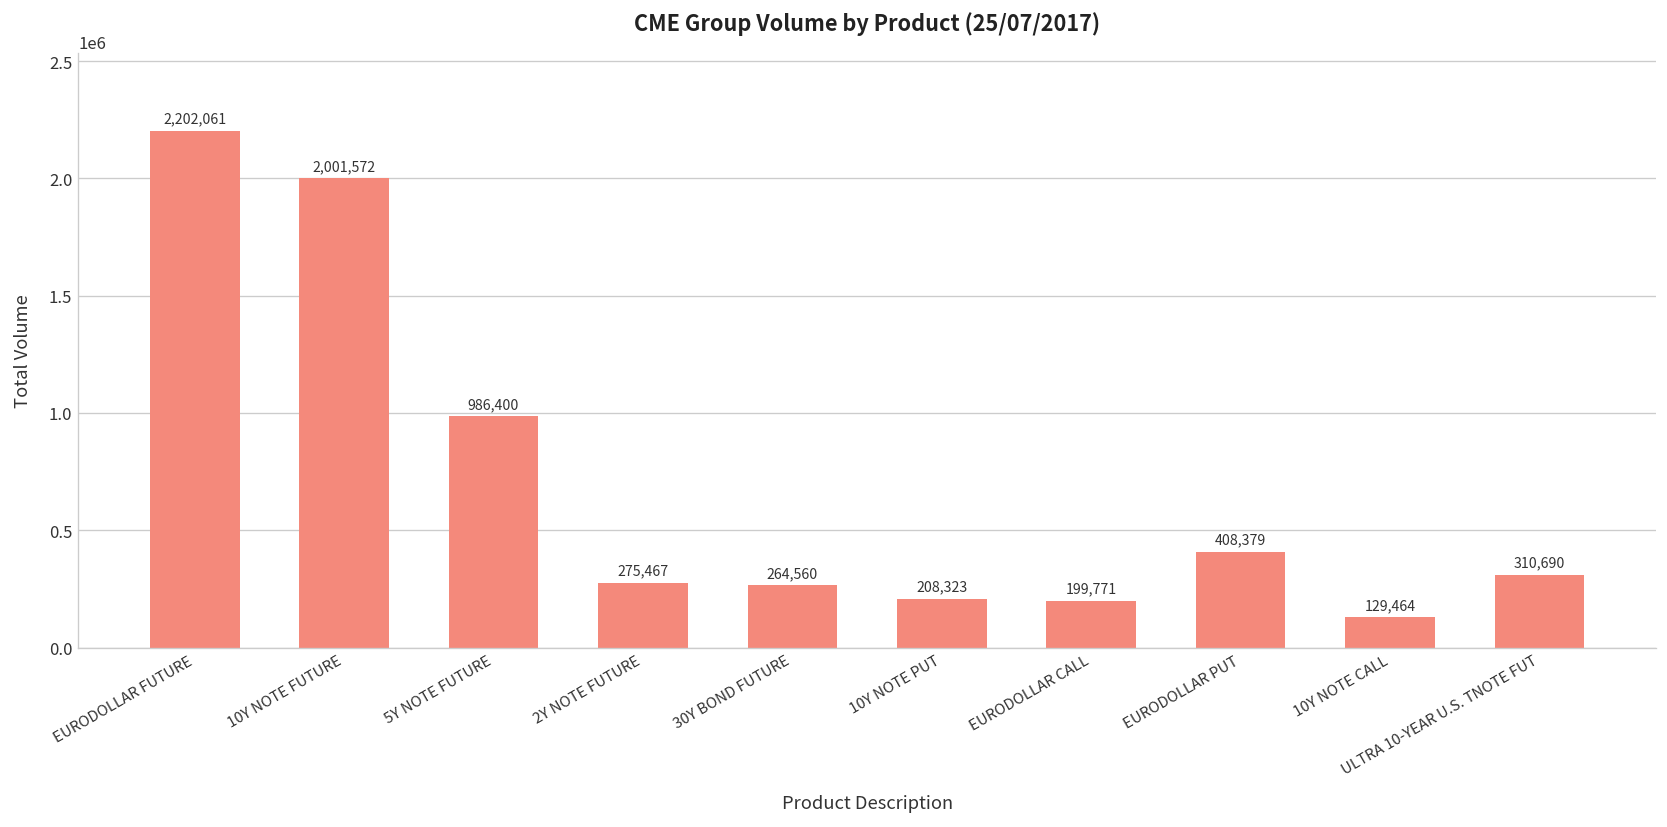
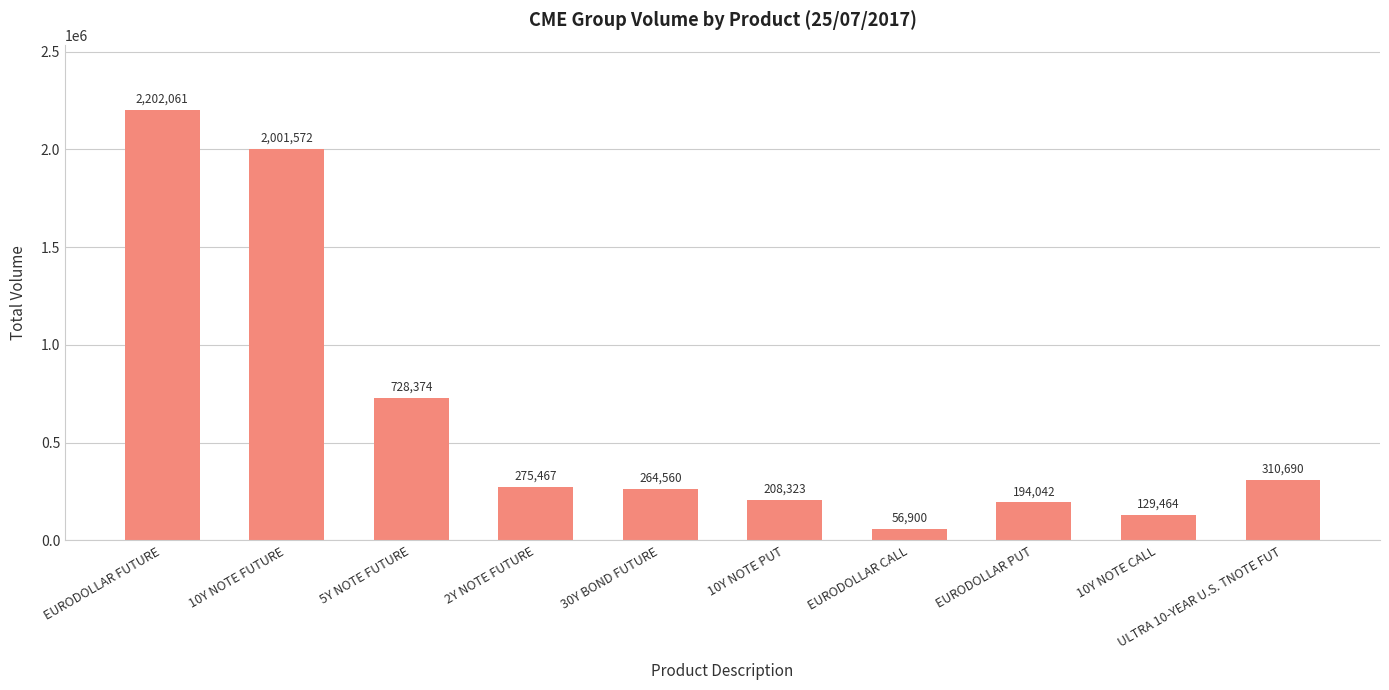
  {
    "EURODOLLAR FUTURE": "2,202,061",
    "10Y NOTE FUTURE": "2,001,572",
-   "5Y NOTE FUTURE": "986,400",
+   "5Y NOTE FUTURE": "728,374",
    "2Y NOTE FUTURE": "275,467",
    "30Y BOND FUTURE": "264,560",
    "10Y NOTE PUT": "208,323",
-   "EURODOLLAR CALL": "199,771",
-   "EURODOLLAR PUT": "408,379",
+   "EURODOLLAR CALL": "56,900",
+   "EURODOLLAR PUT": "194,042",
    "10Y NOTE CALL": "129,464",
    "ULTRA 10-YEAR U.S. TNOTE FUT": "310,690"
  }
